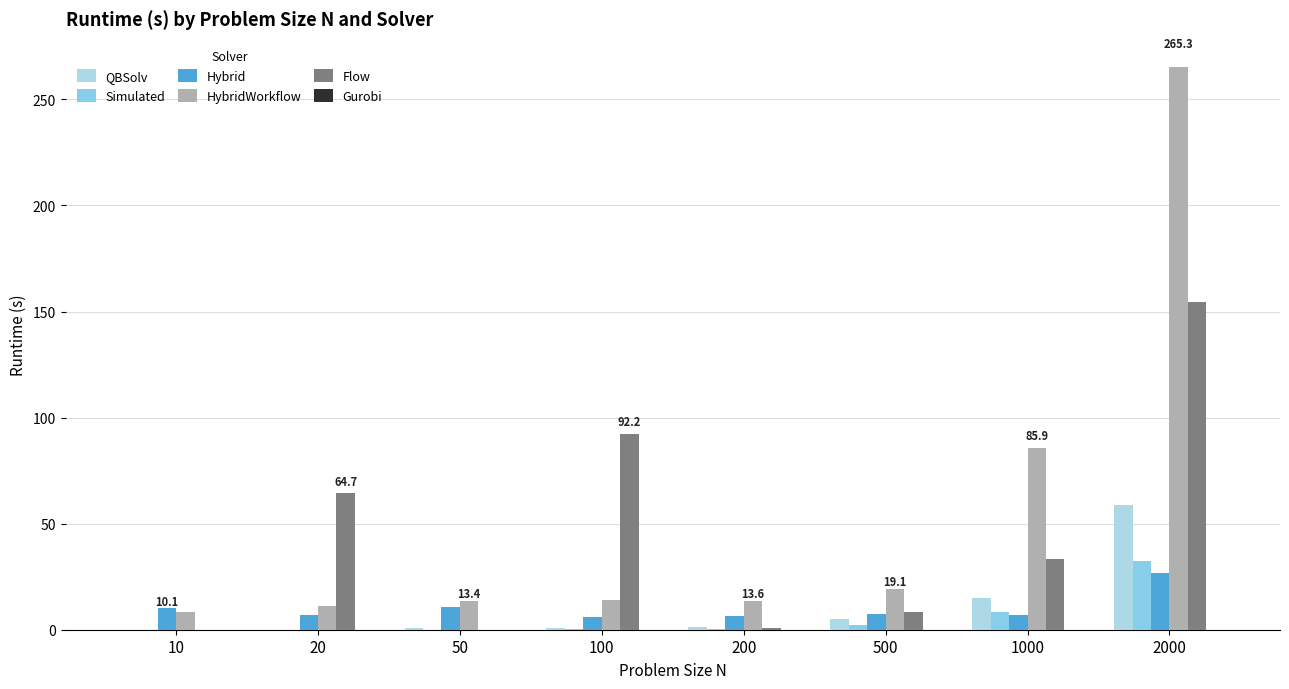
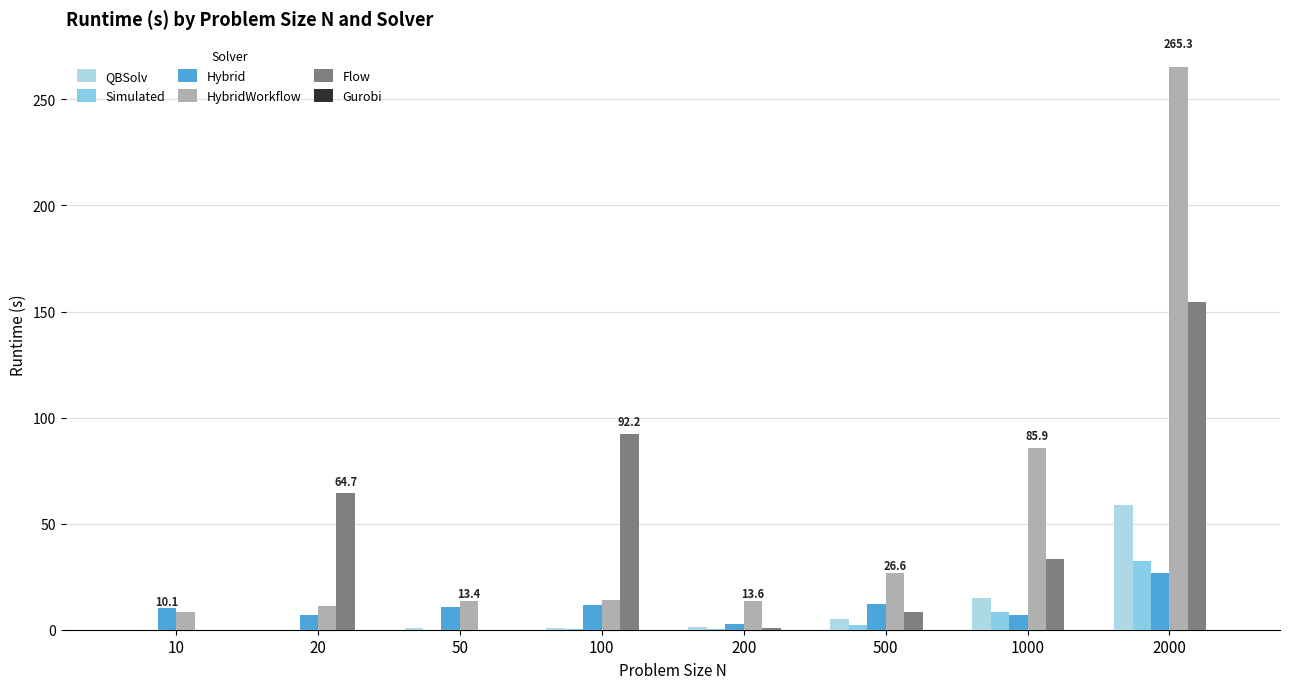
  {
    "Hybrid": {
      "20": 7,
      "50": 11,
-     "100": 6,
-     "200": 7,
-     "500": 7,
+     "100": 12,
+     "200": 3,
+     "500": 12,
      "1000": 7,
      "2000": 27
    },
    "HybridWorkflow": {
      "50": 13.4,
      "200": 13.6,
-     "500": 19.1,
+     "500": 26.6,
      "1000": 85.9,
      "2000": 265.3
    },
    "Flow": {
      "20": 64.7,
      "100": 92.2
    },
    "Gurobi": {
      "10": 0,
      "20": 0,
      "50": 0,
      "100": 0,
      "200": 0,
      "500": 0,
      "1000": 0,
      "2000": 0
    }
  }
